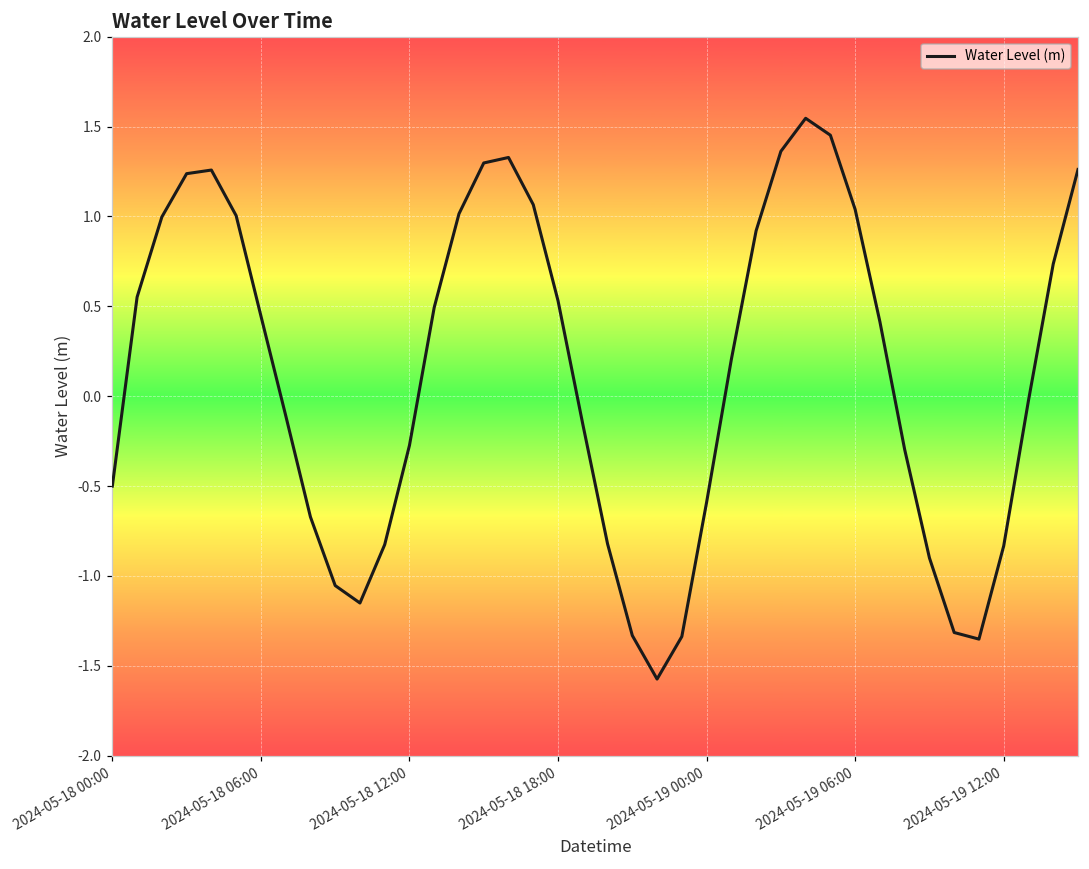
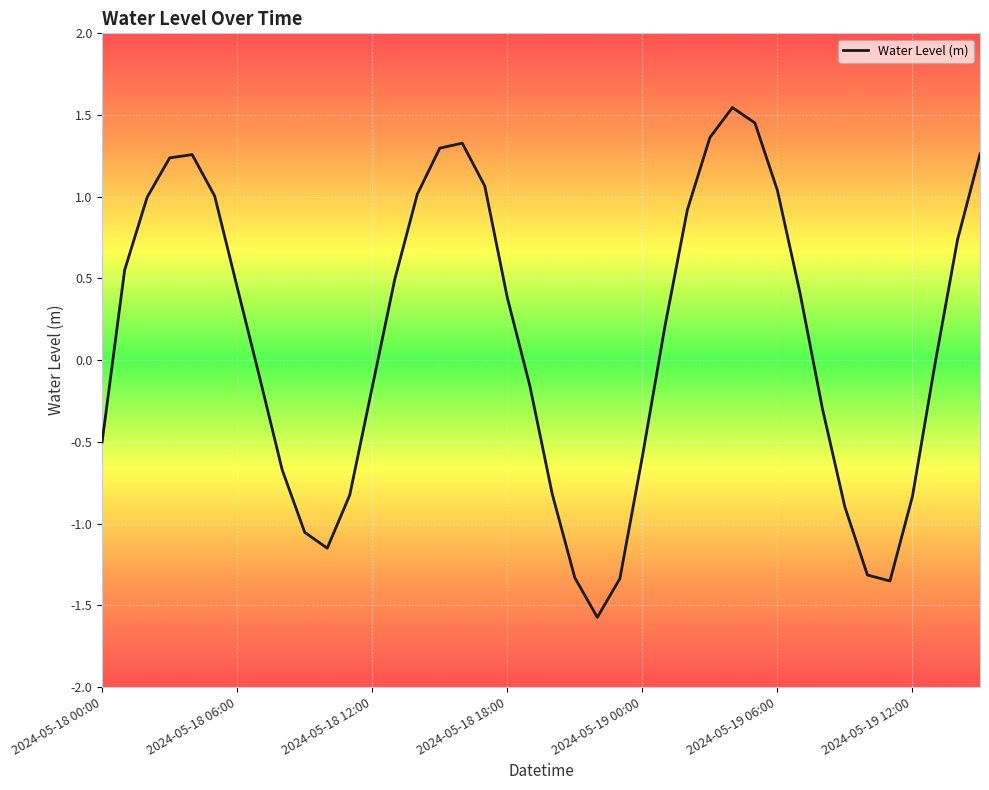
  {
    "2024-05-18 00:00": -0.50,
    "2024-05-18 06:00": 0.45,
-   "2024-05-18 12:00": -0.27,
-   "2024-05-18 18:00": 0.53,
+   "2024-05-18 12:00": -0.17,
+   "2024-05-18 18:00": 0.38,
    "2024-05-19 00:00": -0.59,
    "2024-05-19 06:00": 1.04,
    "2024-05-19 12:00": -0.83
  }
